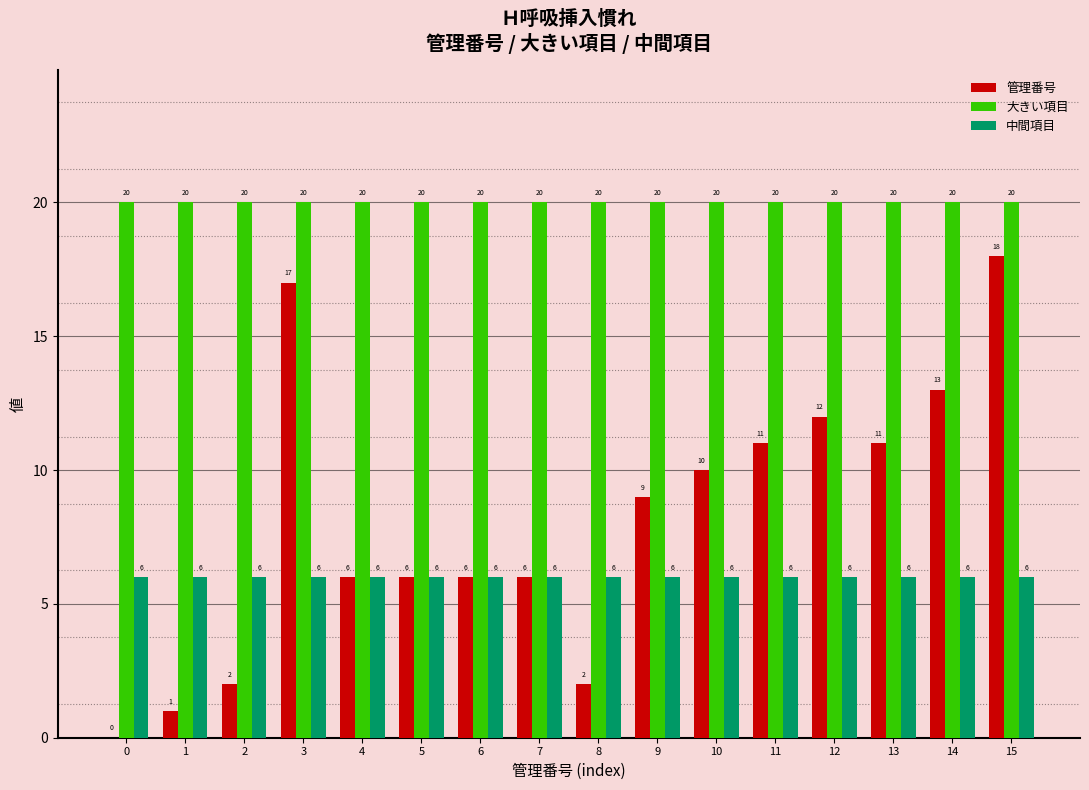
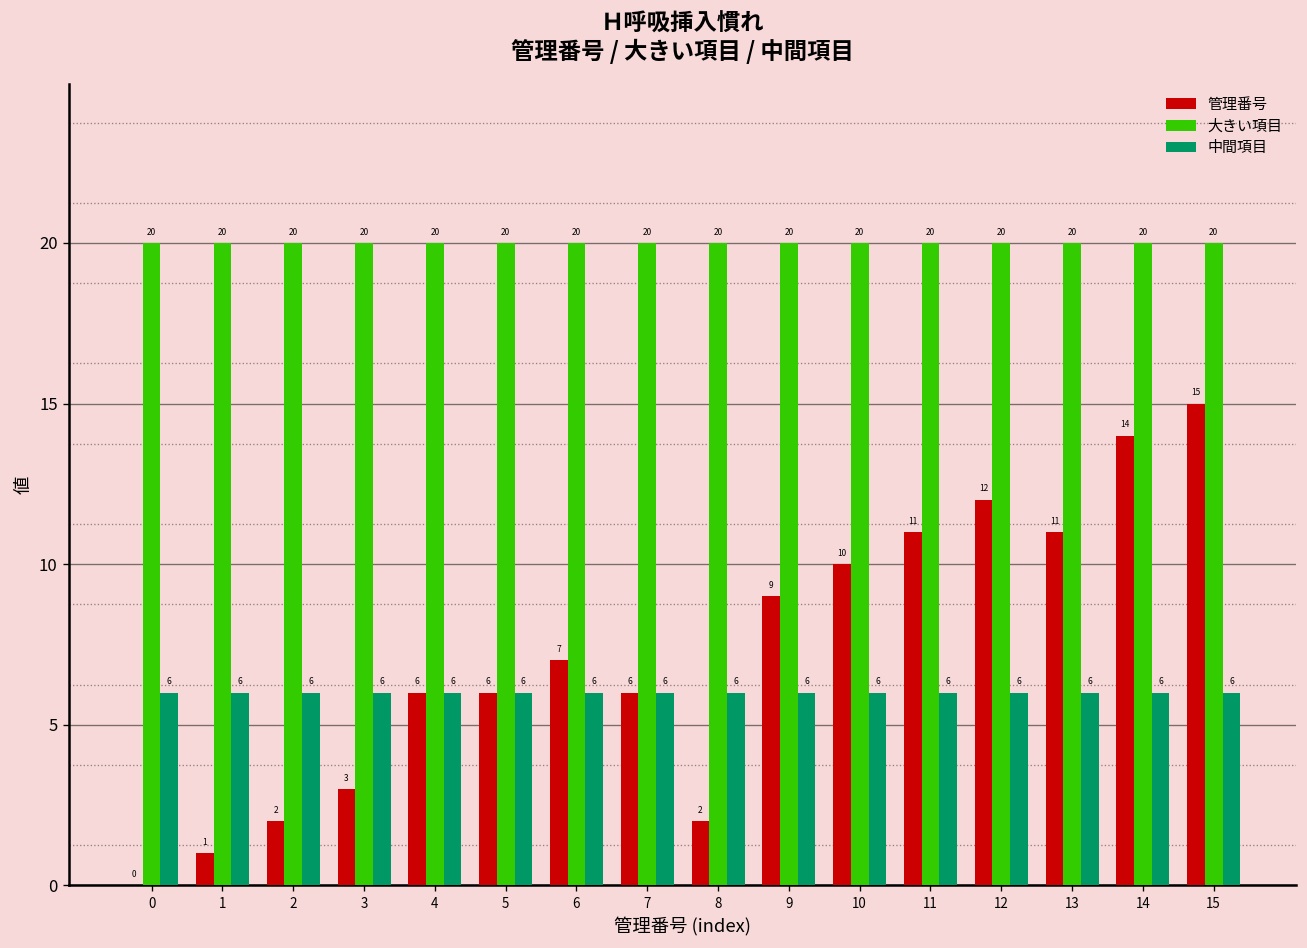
  {
    "管理番号": {
      "0": 0,
      "1": 1,
      "2": 2,
-     "3": 17,
+     "3": 3,
      "4": 6,
      "5": 6,
-     "6": 6,
+     "6": 7,
      "7": 6,
      "8": 2,
      "9": 9,
      "10": 10,
      "11": 11,
      "12": 12,
      "13": 11,
-     "14": 13,
-     "15": 18
+     "14": 14,
+     "15": 15
    },
    "大きい項目": {
      "0": 20,
      "1": 20,
      "2": 20,
      "3": 20,
      "4": 20,
      "5": 20,
      "6": 20,
      "7": 20,
      "8": 20,
      "9": 20,
      "10": 20,
      "11": 20,
      "12": 20,
      "13": 20,
      "14": 20,
      "15": 20
    },
    "中間項目": {
      "0": 6,
      "1": 6,
      "2": 6,
      "3": 6,
      "4": 6,
      "5": 6,
      "6": 6,
      "7": 6,
      "8": 6,
      "9": 6,
      "10": 6,
      "11": 6,
      "12": 6,
      "13": 6,
      "14": 6,
      "15": 6
    }
  }
